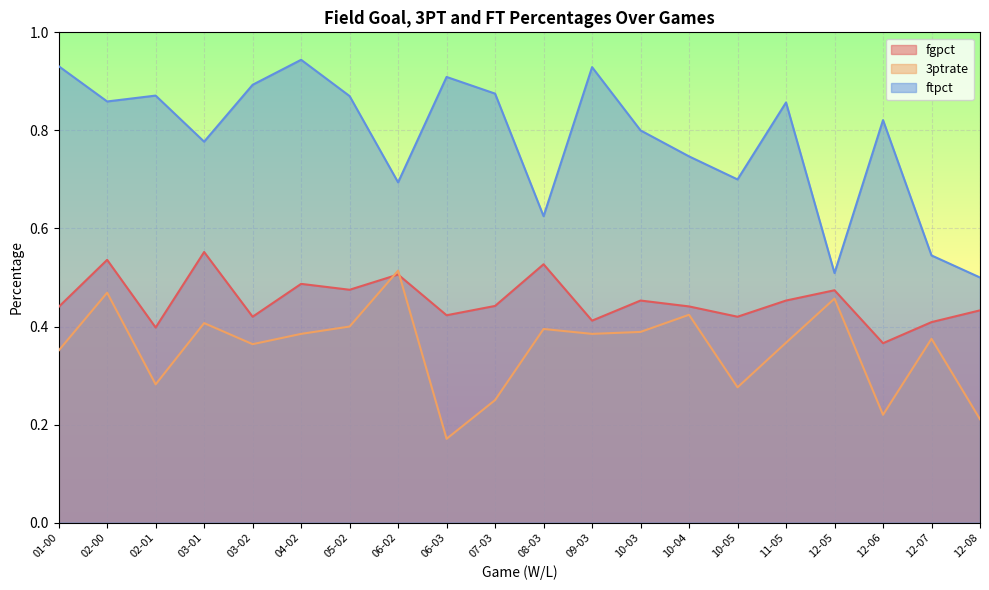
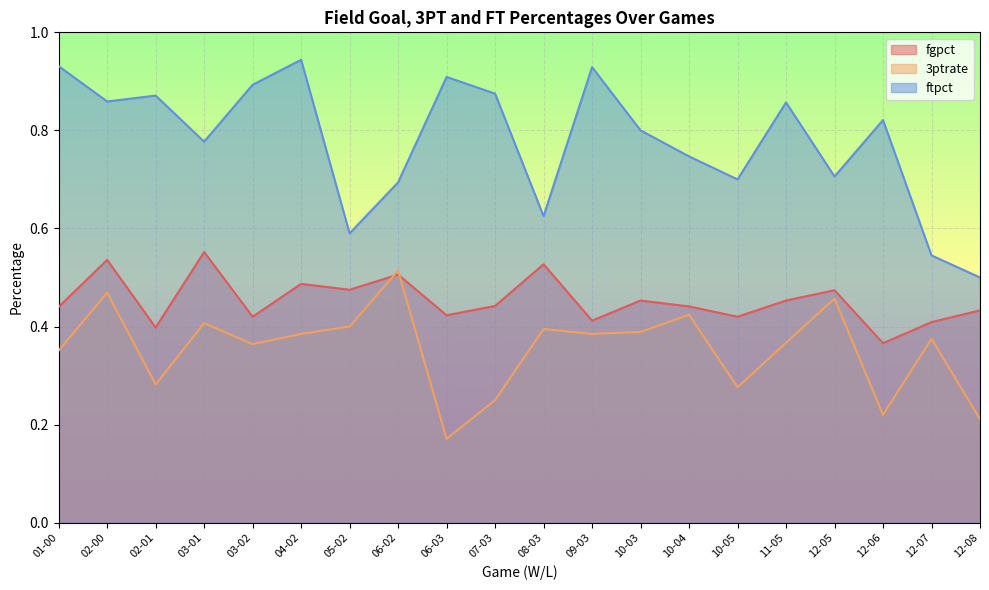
  {
    "ftpct": {
      "01-00": 0.93,
      "02-00": 0.86,
      "02-01": 0.87,
      "03-01": 0.78,
      "03-02": 0.89,
      "04-02": 0.94,
-     "05-02": 0.87,
+     "05-02": 0.59,
      "06-02": 0.69,
      "06-03": 0.91,
      "07-03": 0.88,
      "08-03": 0.63,
      "09-03": 0.93,
      "10-03": 0.80,
      "10-04": 0.75,
      "10-05": 0.70,
      "11-05": 0.86,
-     "12-05": 0.51,
+     "12-05": 0.71,
      "12-06": 0.82,
      "12-07": 0.55,
      "12-08": 0.50
    }
  }
